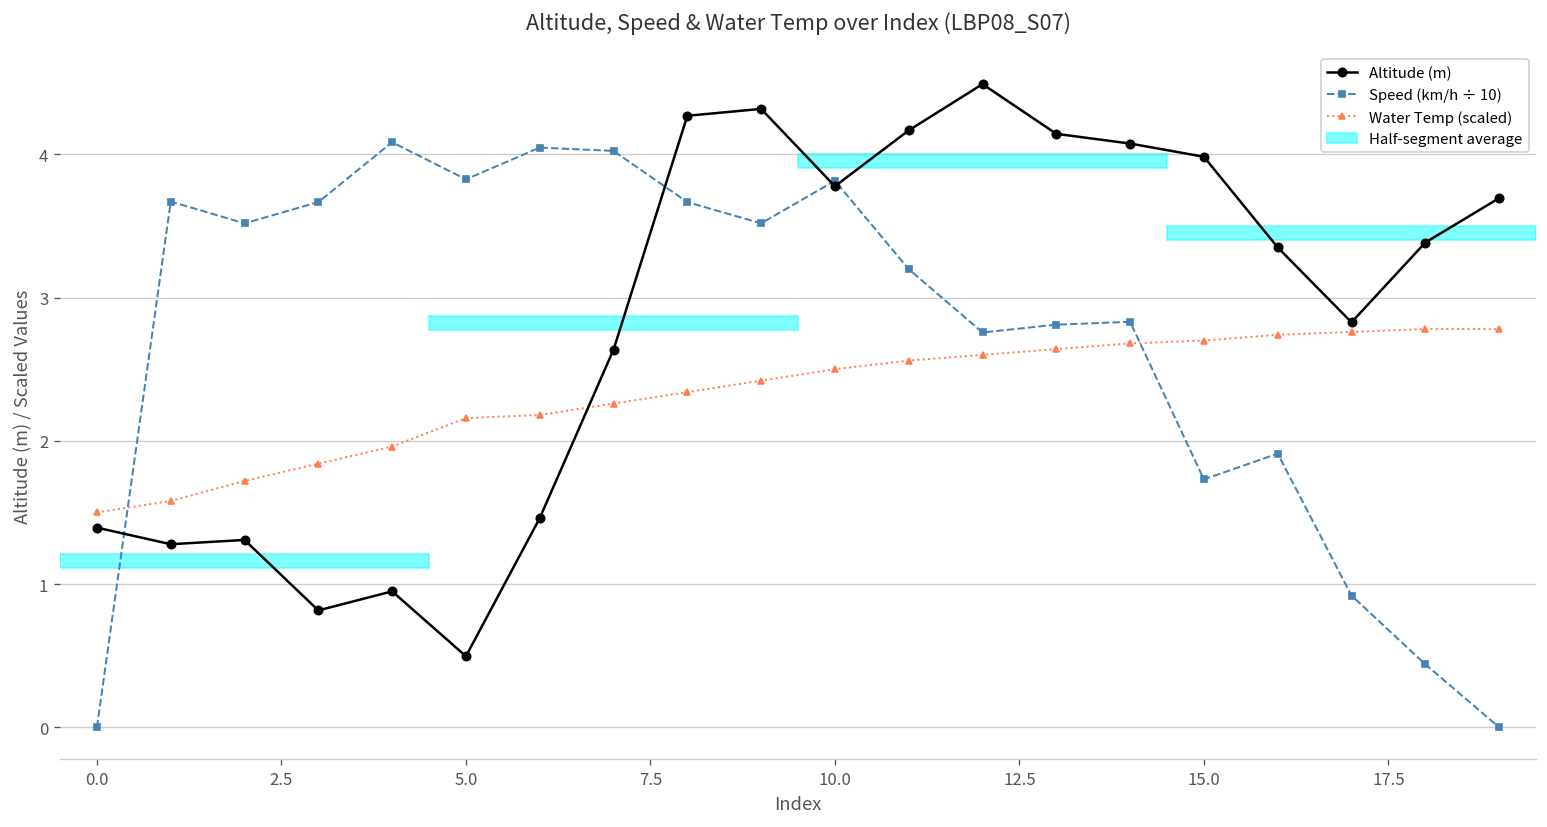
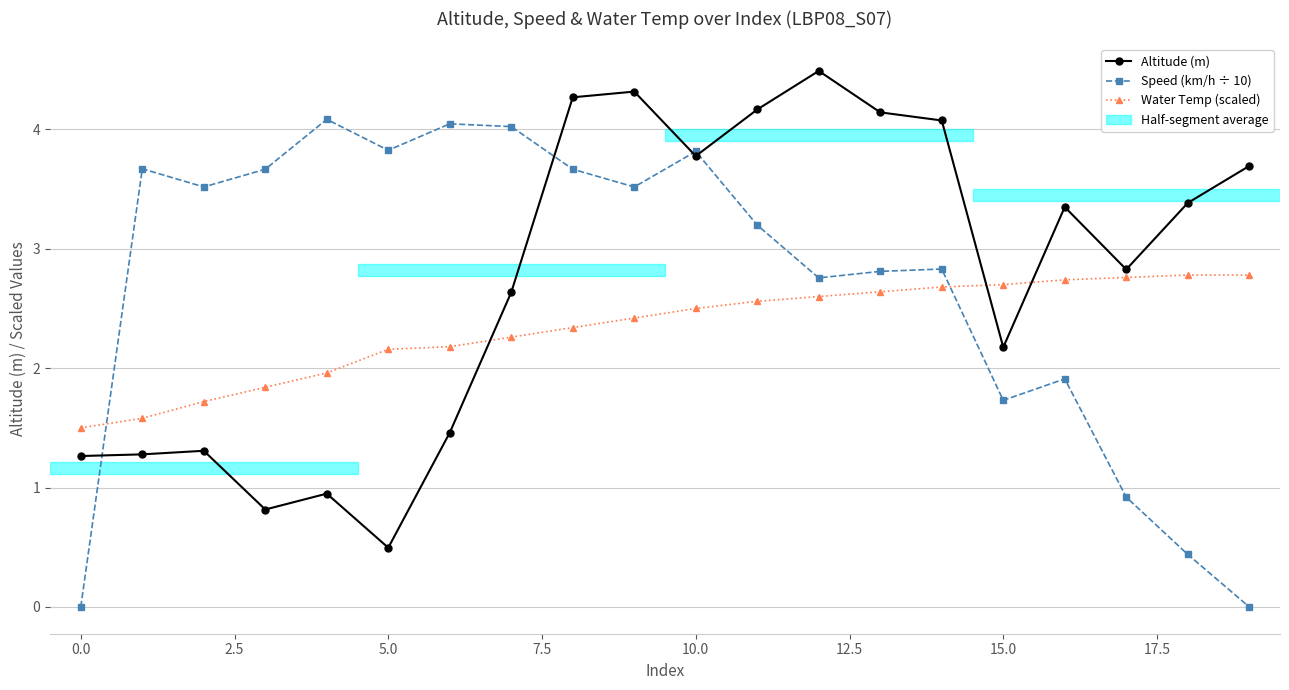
  {
    "Altitude (m)": {
-     "0.0": 1.39,
+     "0.0": 1.26,
      "5.0": 0.50,
      "10.0": 3.78,
-     "15.0": 3.98
+     "15.0": 2.18
    },
    "Speed (km/h ÷ 10)": {
      "0.0": 0.00,
      "5.0": 3.83,
      "10.0": 3.82,
      "15.0": 1.73
    },
    "Water Temp (scaled)": {
      "0.0": 1.50,
      "5.0": 2.16,
      "10.0": 2.50,
      "15.0": 2.70
    }
  }
